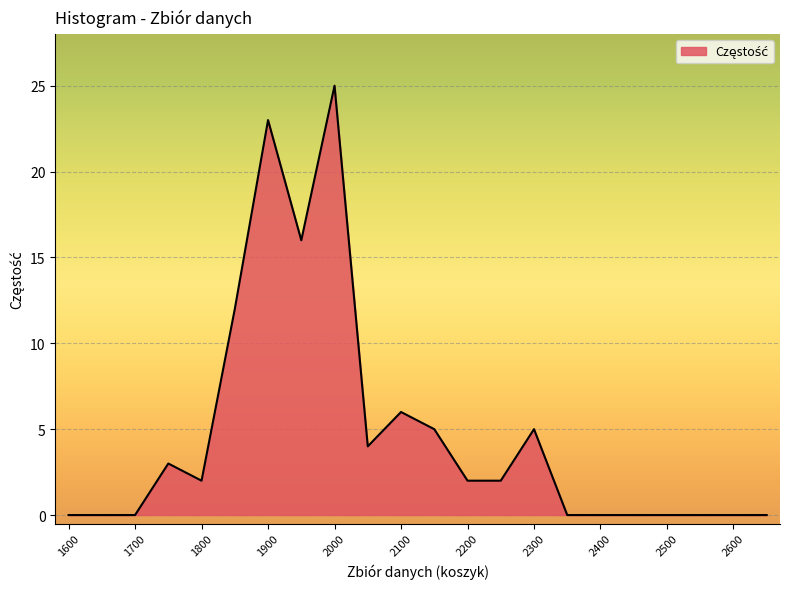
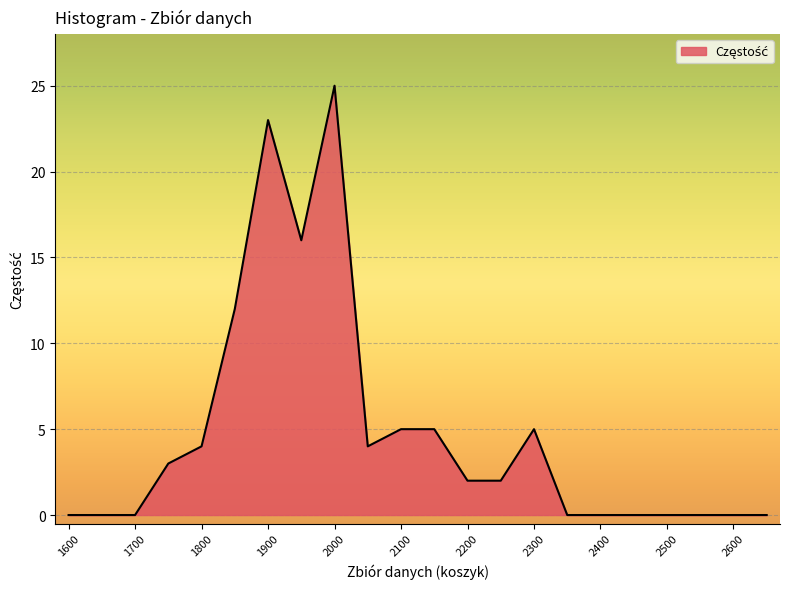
  {
    "1600": 0,
    "1700": 0,
-   "1800": 2,
+   "1800": 4,
    "1900": 23,
    "2000": 25,
-   "2100": 6,
+   "2100": 5,
    "2200": 2,
    "2300": 5,
    "2400": 0,
    "2500": 0,
    "2600": 0
  }
